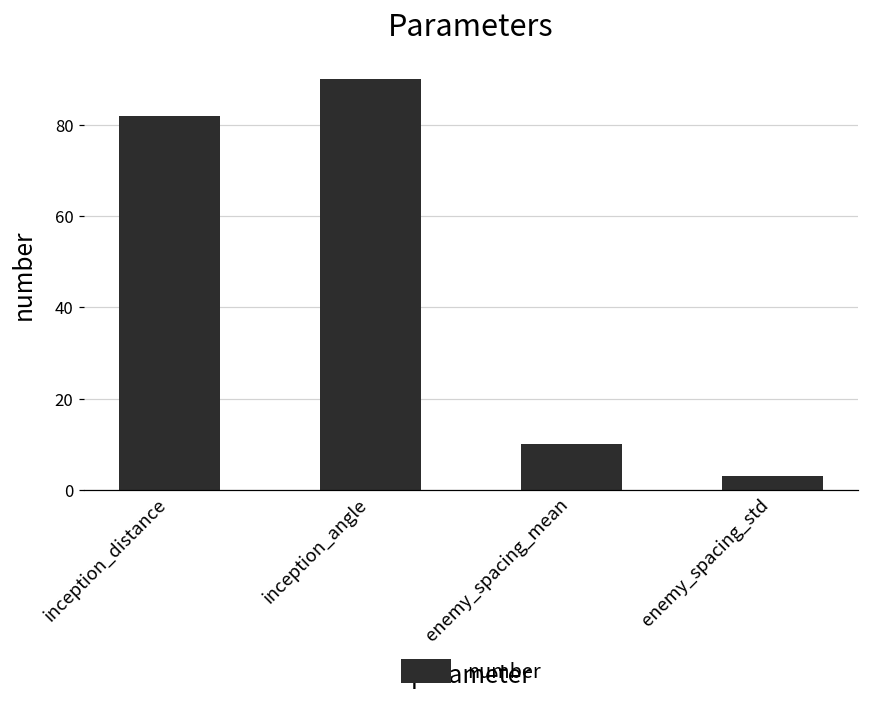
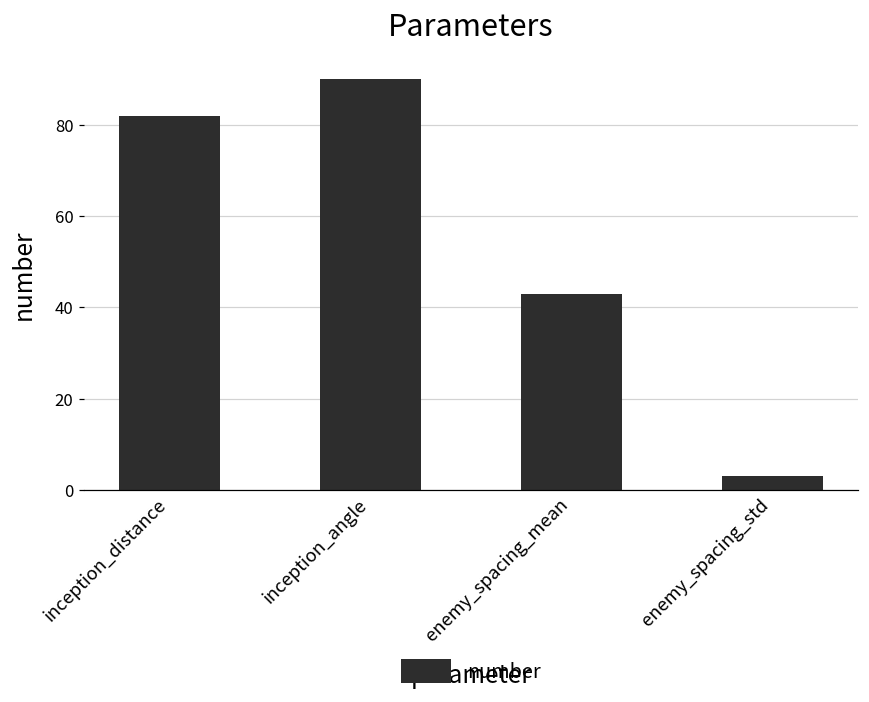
  {
    "inception_distance": 82,
    "inception_angle": 90,
-   "enemy_spacing_mean": 10,
+   "enemy_spacing_mean": 43,
    "enemy_spacing_std": 3
  }
